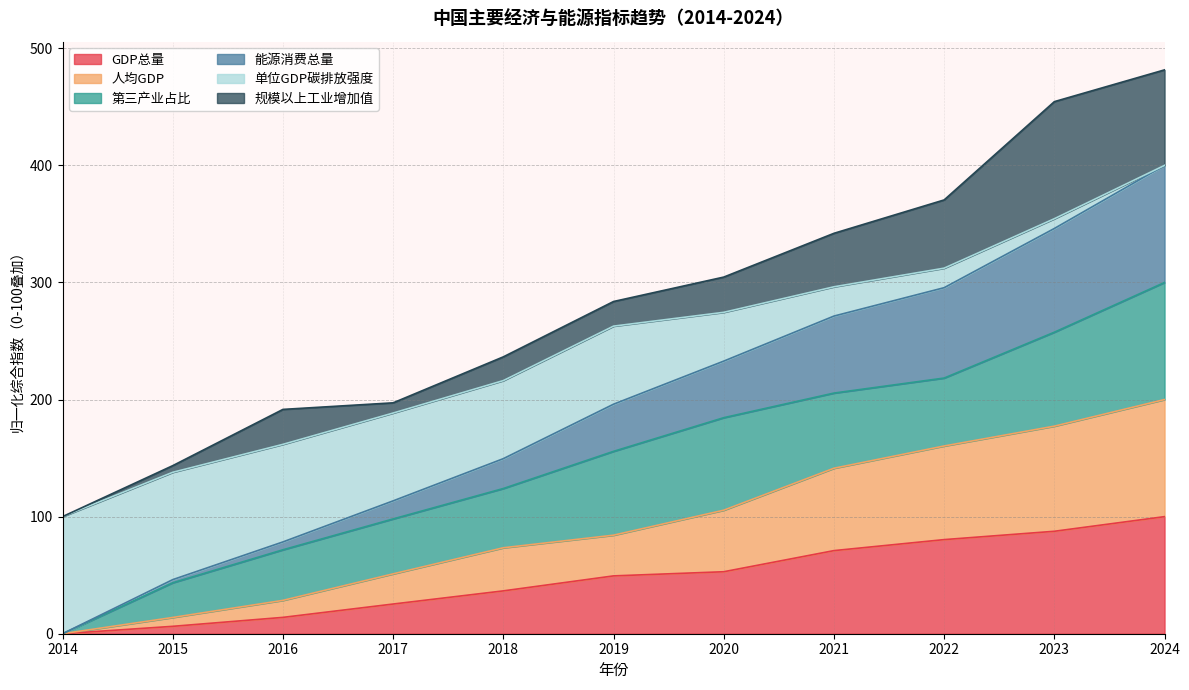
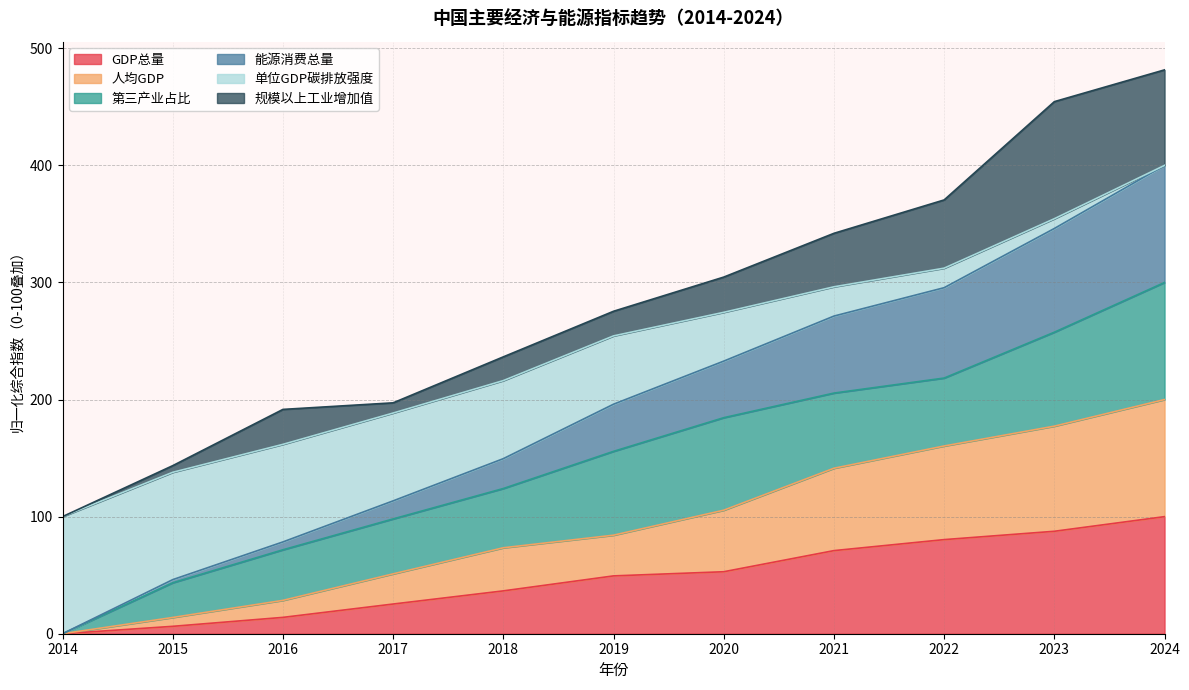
  {
    "GDP总量": {
      "2015": 6,
      "2016": 14,
      "2017": 25,
      "2018": 37,
      "2019": 49,
      "2020": 53,
      "2021": 71,
      "2022": 80,
      "2023": 87,
      "2024": 100
    },
    "人均GDP": {
      "2015": 8,
      "2016": 15,
      "2017": 26,
      "2018": 37,
      "2019": 35,
      "2020": 53,
      "2021": 70,
      "2022": 80,
      "2023": 90,
      "2024": 100
    },
    "单位GDP碳排放强度": {
      "2015": 92,
      "2016": 83,
      "2017": 75,
      "2018": 67,
-     "2019": 67,
+     "2019": 58,
      "2020": 42,
      "2021": 25,
      "2022": 17,
      "2023": 8
    },
    "规模以上工业增加值": {
      "2015": 6,
      "2016": 30,
      "2017": 9,
      "2018": 20,
      "2019": 21,
      "2020": 30,
      "2021": 46,
      "2022": 58,
      "2023": 100,
      "2024": 82
    }
  }
